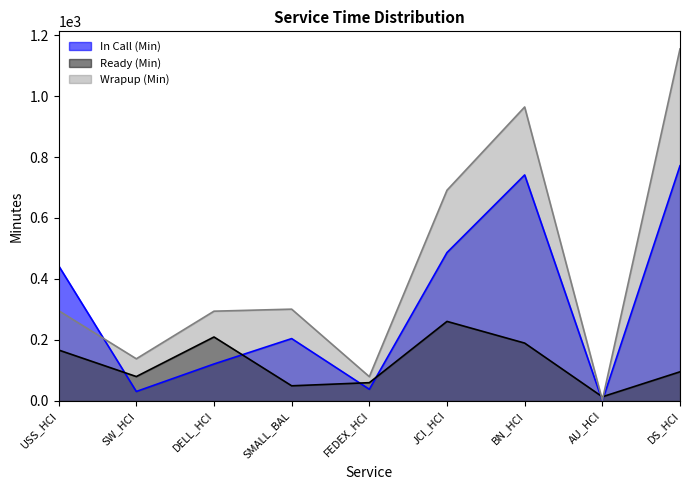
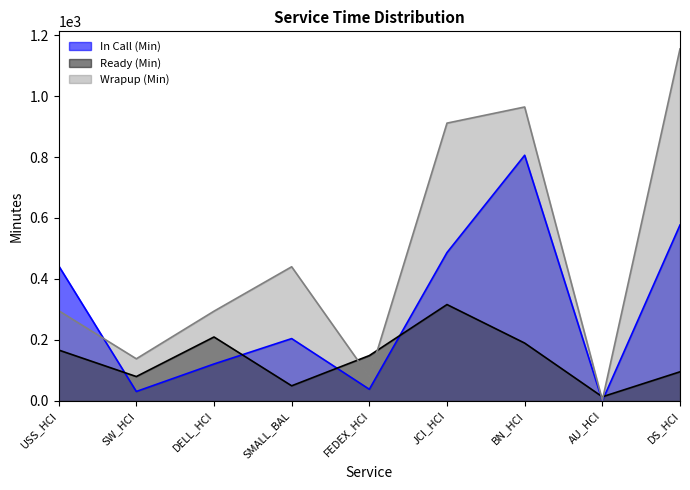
  {
    "In Call (Min)": {
      "USS_HCI": 440,
      "SW_HCI": 30,
      "DELL_HCI": 120,
      "SMALL_BAL": 200,
      "FEDEX_HCI": 40,
      "JCI_HCI": 490,
-     "BN_HCI": 740,
-     "DS_HCI": 770
+     "BN_HCI": 810,
+     "DS_HCI": 580
    },
    "Ready (Min)": {
      "USS_HCI": 170,
      "SW_HCI": 80,
      "DELL_HCI": 210,
      "SMALL_BAL": 50,
-     "FEDEX_HCI": 60,
-     "JCI_HCI": 260,
+     "FEDEX_HCI": 150,
+     "JCI_HCI": 320,
      "BN_HCI": 190,
      "AU_HCI": 10,
      "DS_HCI": 100
    },
    "Wrapup (Min)": {
      "USS_HCI": 300,
      "SW_HCI": 140,
      "DELL_HCI": 290,
-     "SMALL_BAL": 300,
+     "SMALL_BAL": 440,
      "FEDEX_HCI": 80,
-     "JCI_HCI": 690,
+     "JCI_HCI": 910,
      "BN_HCI": 960,
      "DS_HCI": 1150
    }
  }
